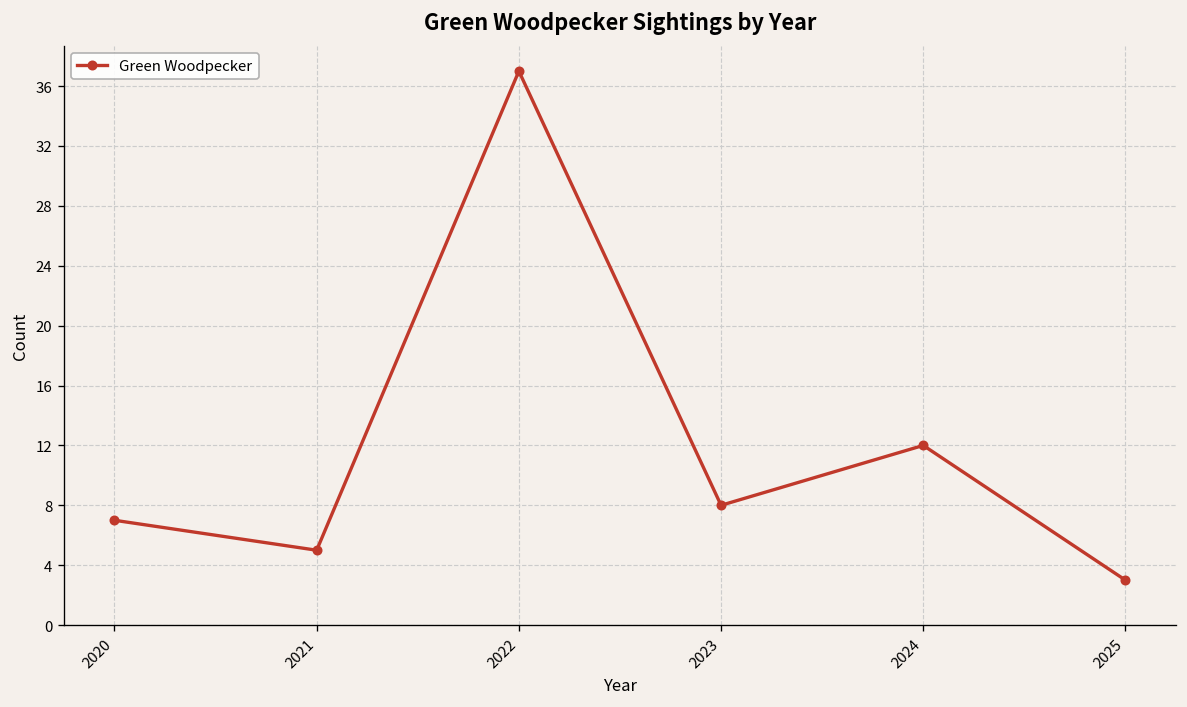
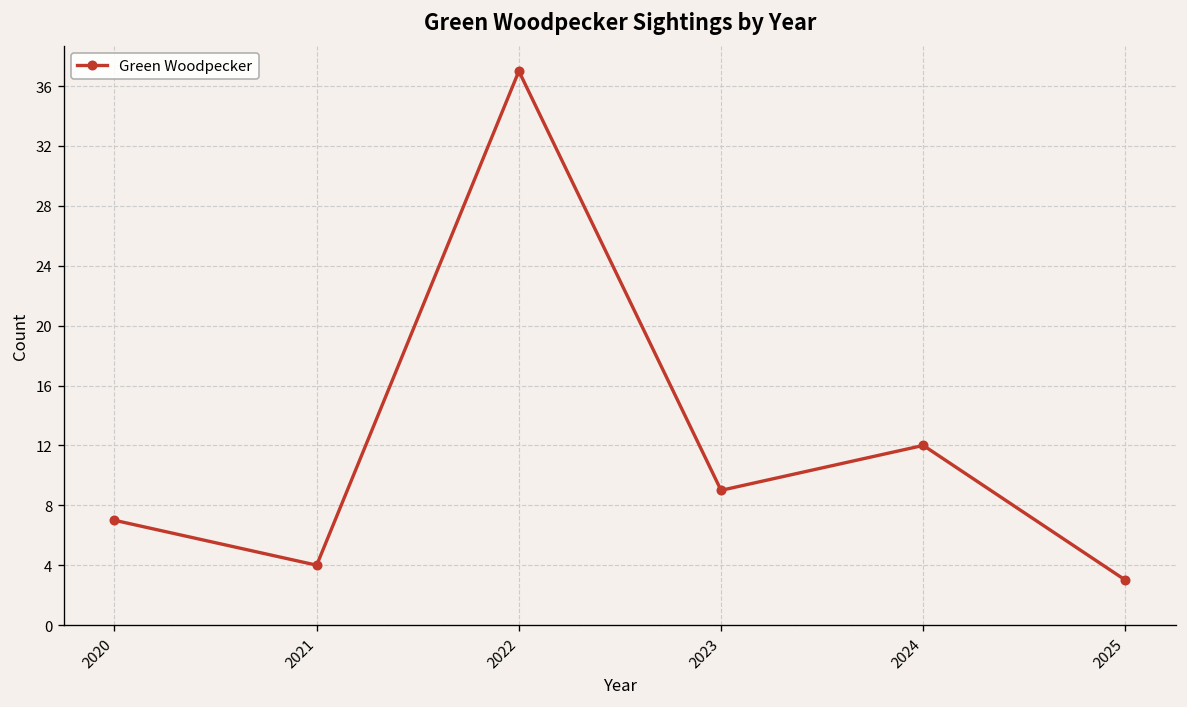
  {
    "2020": 7,
-   "2021": 5,
+   "2021": 4,
    "2022": 37,
-   "2023": 8,
+   "2023": 9,
    "2024": 12,
    "2025": 3
  }
